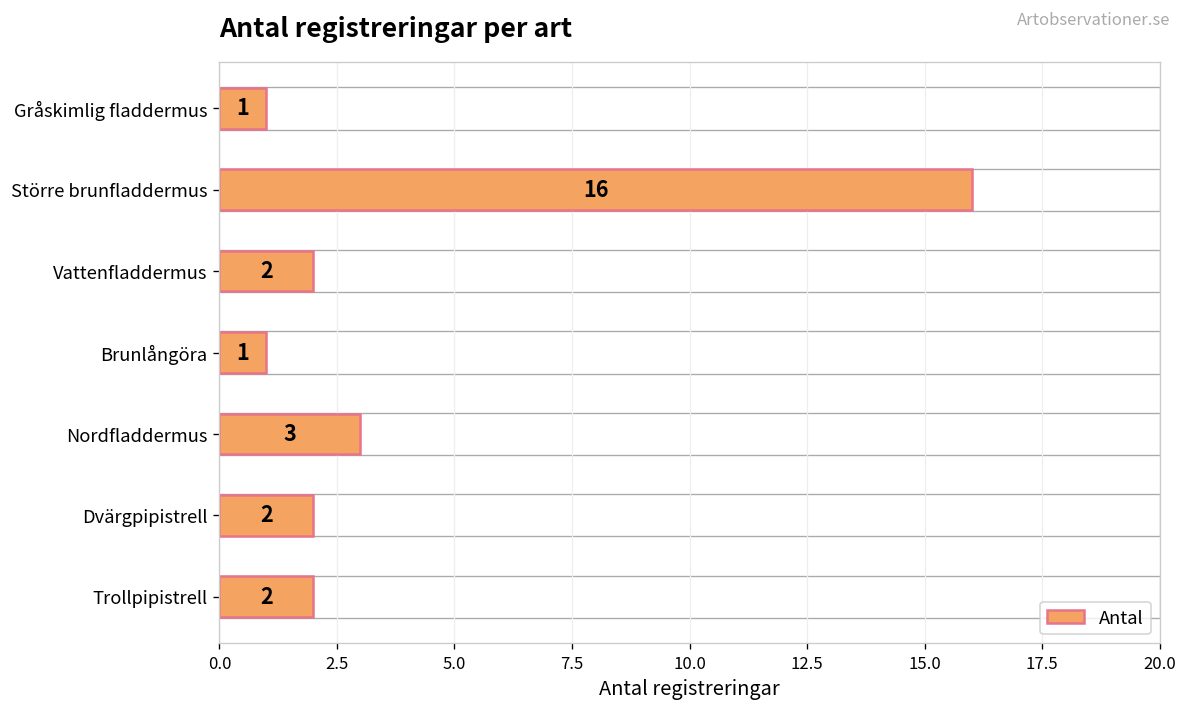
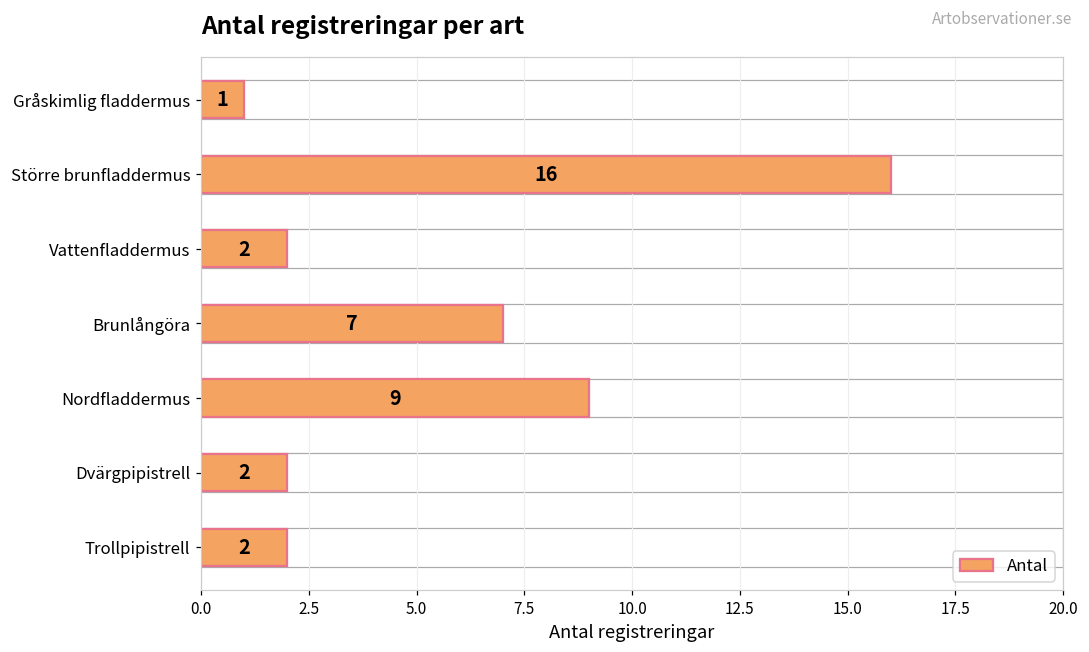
  {
    "Gråskimlig fladdermus": 1,
    "Större brunfladdermus": 16,
    "Vattenfladdermus": 2,
-   "Brunlångöra": 1,
-   "Nordfladdermus": 3,
+   "Brunlångöra": 7,
+   "Nordfladdermus": 9,
    "Dvärgpipistrell": 2,
    "Trollpipistrell": 2
  }
